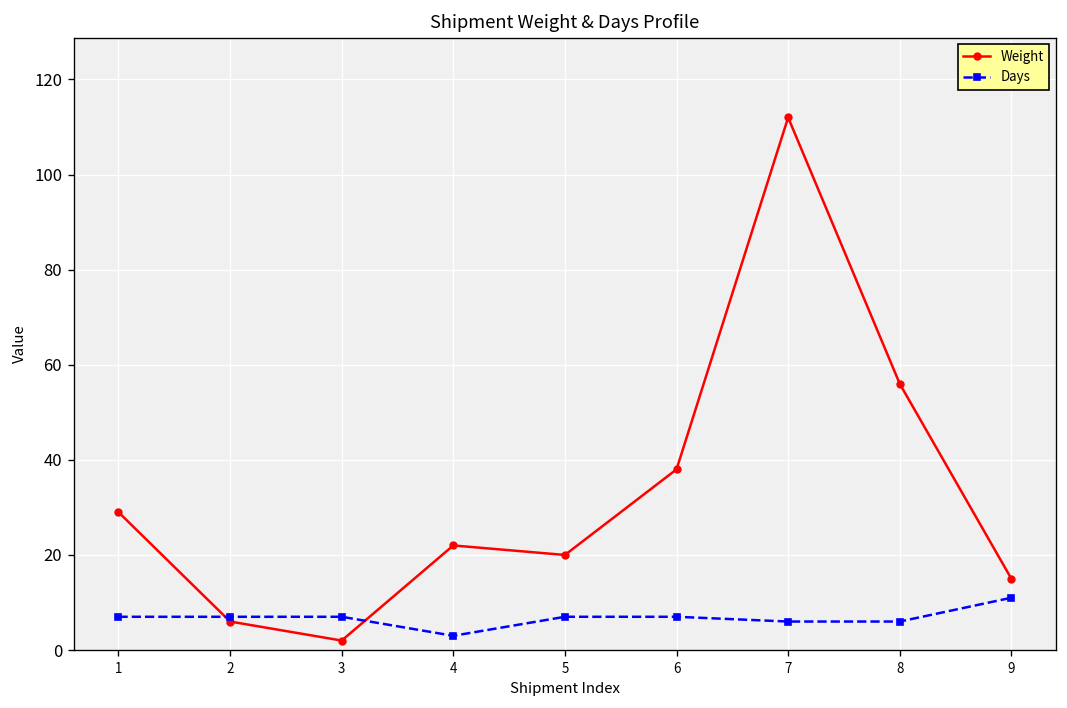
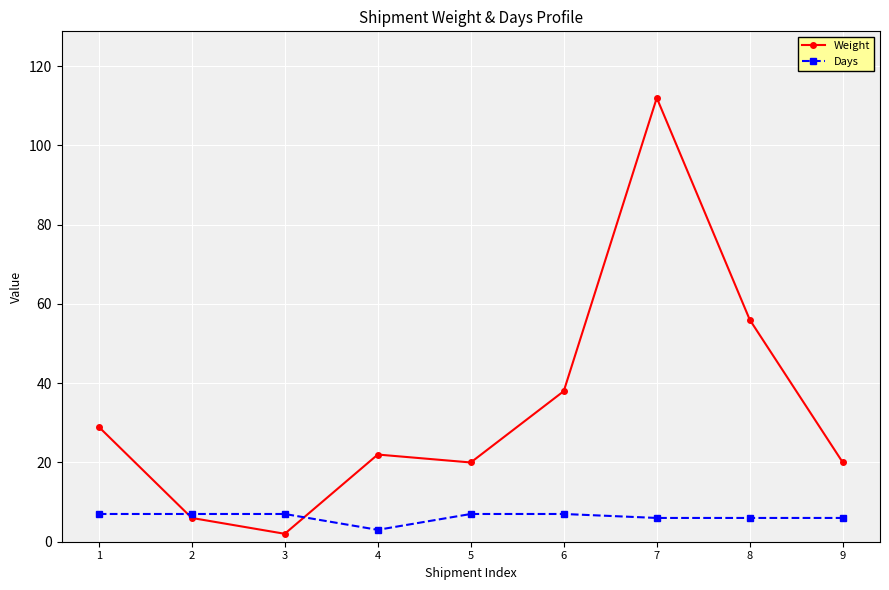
  {
    "Weight": {
      "1": 29,
      "2": 6,
      "3": 2,
      "4": 22,
      "5": 20,
      "6": 38,
      "7": 112,
      "8": 56,
-     "9": 15
+     "9": 20
    },
    "Days": {
      "1": 7,
      "2": 7,
      "3": 7,
      "4": 3,
      "5": 7,
      "6": 7,
      "7": 6,
      "8": 6,
-     "9": 11
+     "9": 6
    }
  }
